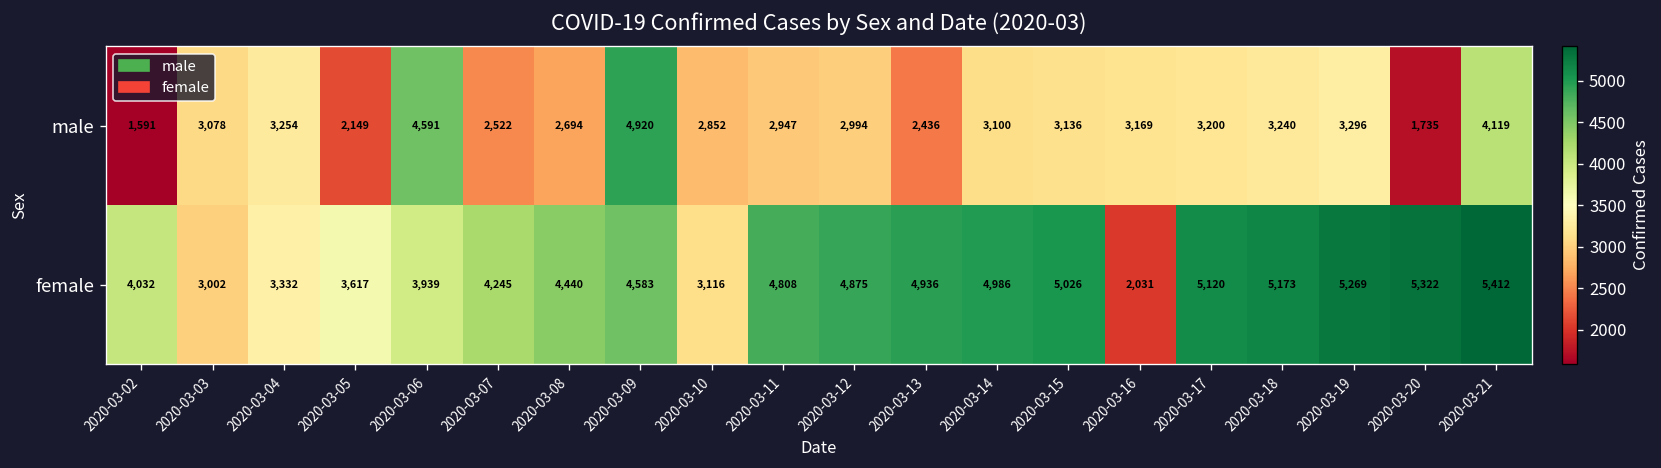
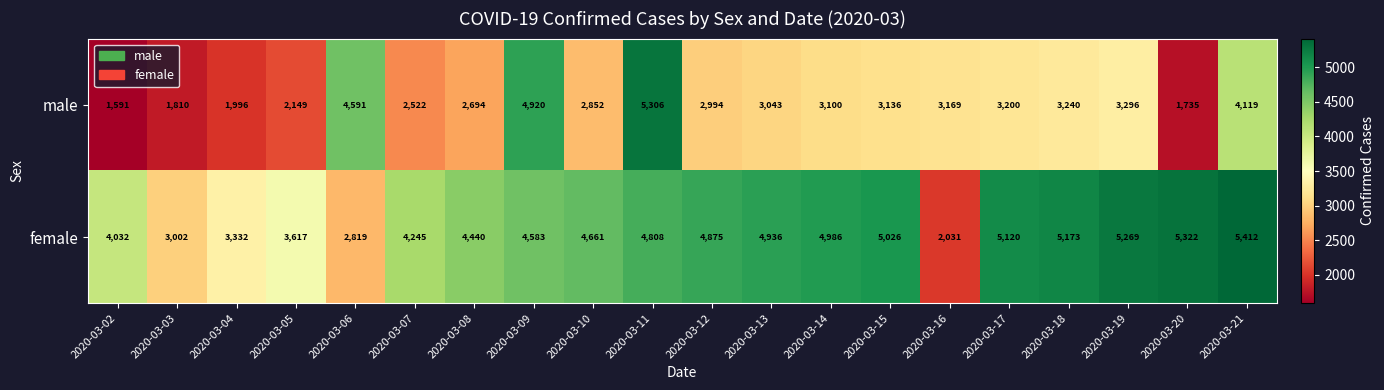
  {
    "male": {
      "2020-03-02": "1,591",
-     "2020-03-03": "3,078",
-     "2020-03-04": "3,254",
+     "2020-03-03": "1,810",
+     "2020-03-04": "1,996",
      "2020-03-05": "2,149",
      "2020-03-06": "4,591",
      "2020-03-07": "2,522",
      "2020-03-08": "2,694",
      "2020-03-09": "4,920",
      "2020-03-10": "2,852",
-     "2020-03-11": "2,947",
+     "2020-03-11": "5,306",
      "2020-03-12": "2,994",
-     "2020-03-13": "2,436",
+     "2020-03-13": "3,043",
      "2020-03-14": "3,100",
      "2020-03-15": "3,136",
      "2020-03-16": "3,169",
      "2020-03-17": "3,200",
      "2020-03-18": "3,240",
      "2020-03-19": "3,296",
      "2020-03-20": "1,735",
      "2020-03-21": "4,119"
    },
    "female": {
      "2020-03-02": "4,032",
      "2020-03-03": "3,002",
      "2020-03-04": "3,332",
      "2020-03-05": "3,617",
-     "2020-03-06": "3,939",
+     "2020-03-06": "2,819",
      "2020-03-07": "4,245",
      "2020-03-08": "4,440",
      "2020-03-09": "4,583",
-     "2020-03-10": "3,116",
+     "2020-03-10": "4,661",
      "2020-03-11": "4,808",
      "2020-03-12": "4,875",
      "2020-03-13": "4,936",
      "2020-03-14": "4,986",
      "2020-03-15": "5,026",
      "2020-03-16": "2,031",
      "2020-03-17": "5,120",
      "2020-03-18": "5,173",
      "2020-03-19": "5,269",
      "2020-03-20": "5,322",
      "2020-03-21": "5,412"
    }
  }
